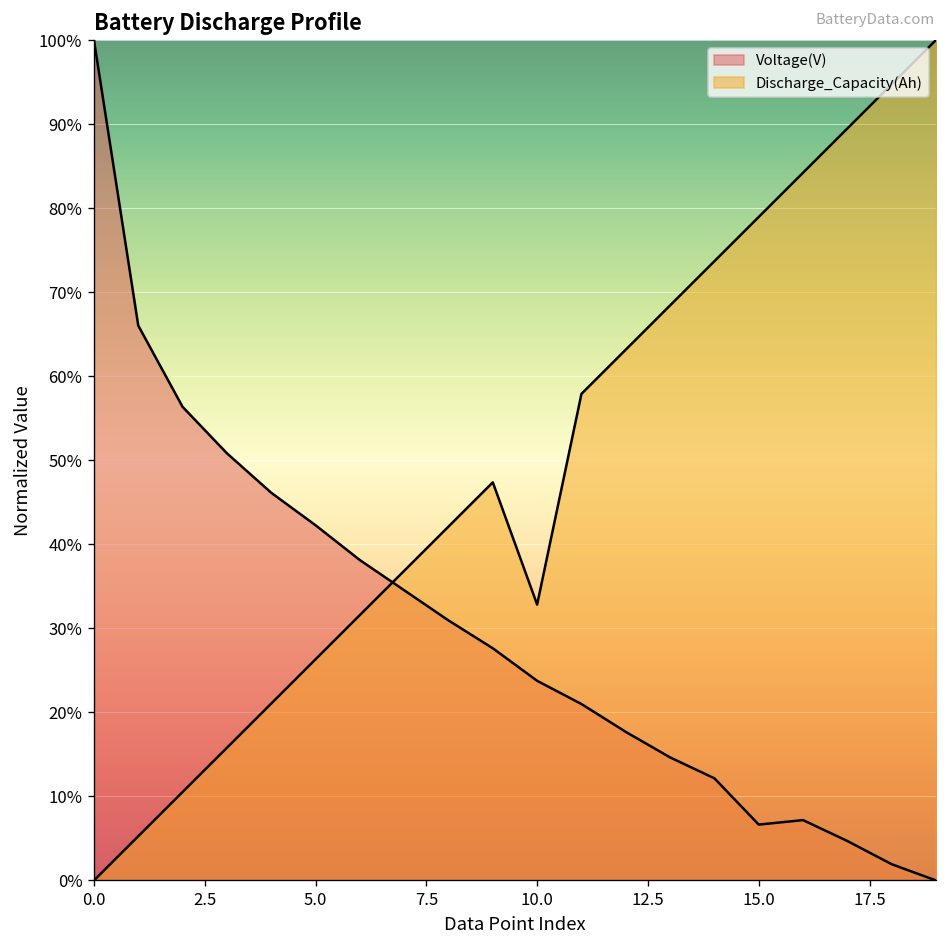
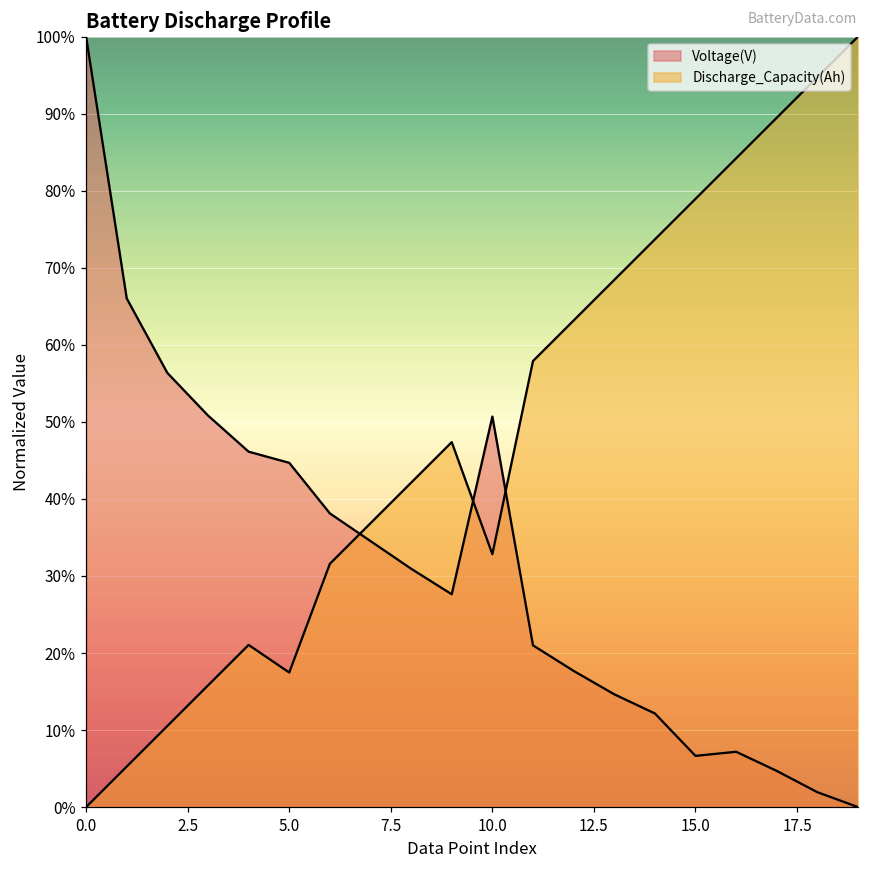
  {
    "Voltage(V)": {
      "0.0": "100%",
-     "5.0": "42%",
-     "10.0": "24%",
+     "5.0": "45%",
+     "10.0": "51%",
      "15.0": "7%"
    },
    "Discharge_Capacity(Ah)": {
      "0.0": "0%",
-     "5.0": "26%",
+     "5.0": "17%",
      "10.0": "33%",
      "15.0": "79%"
    }
  }
